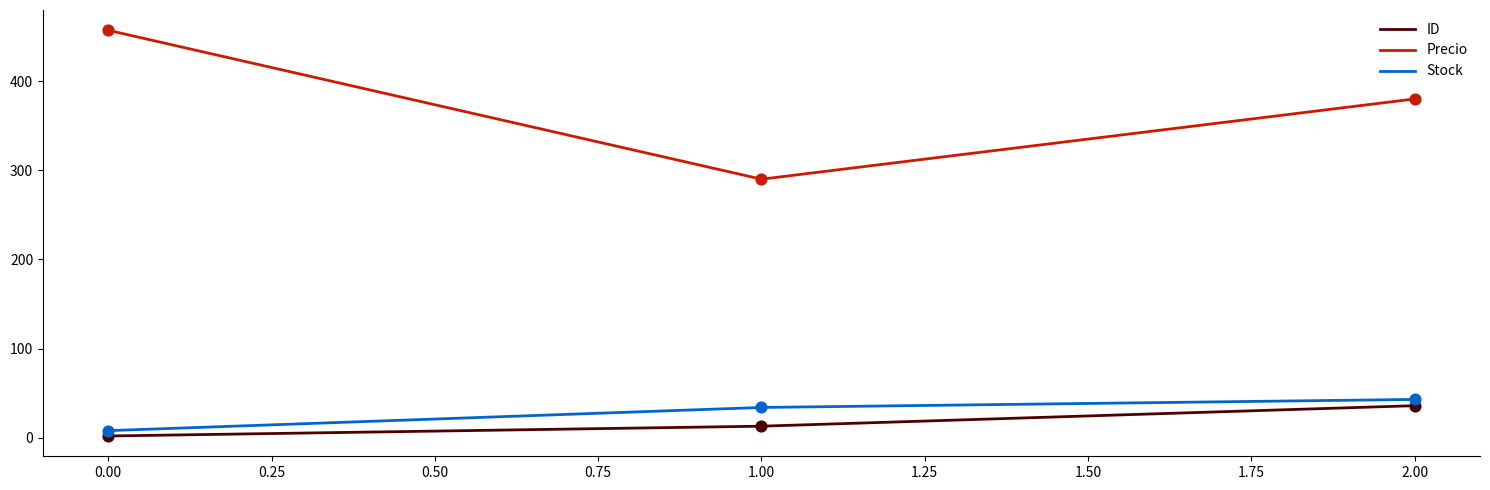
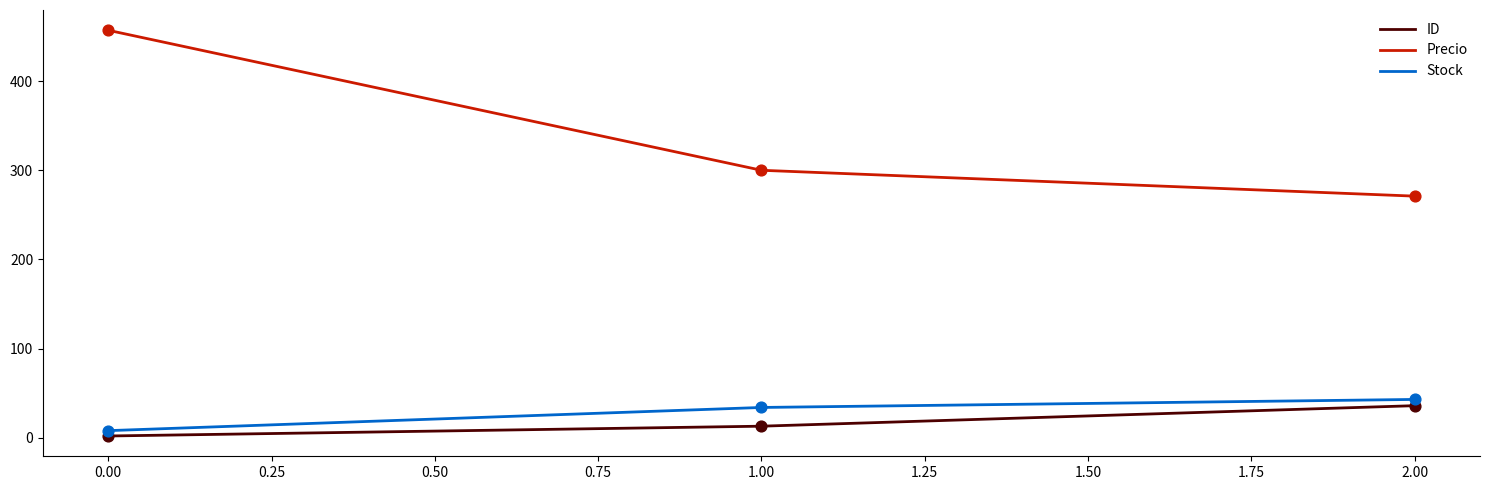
  {
    "ID": {
      "0.00": 0,
      "1.00": 10,
      "2.00": 40
    },
    "Precio": {
      "0.00": 460,
-     "1.00": 290,
-     "2.00": 380
+     "1.00": 300,
+     "2.00": 270
    },
    "Stock": {
      "0.00": 10,
      "1.00": 30,
      "2.00": 40
    }
  }
